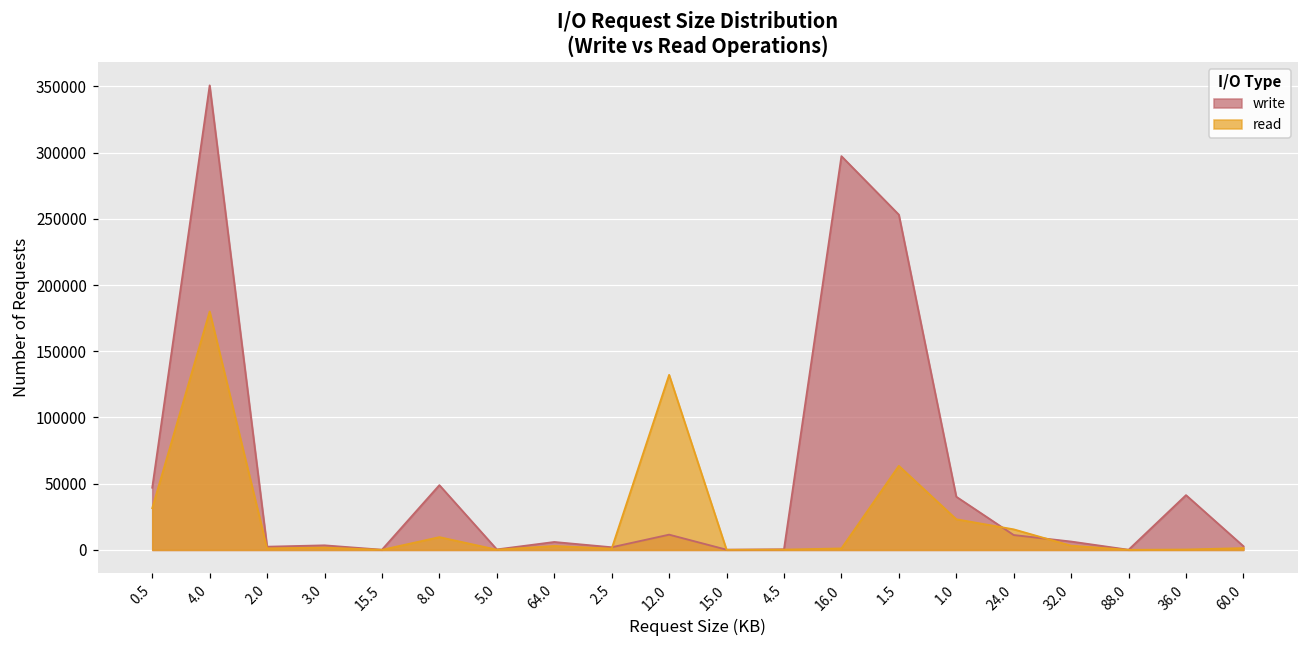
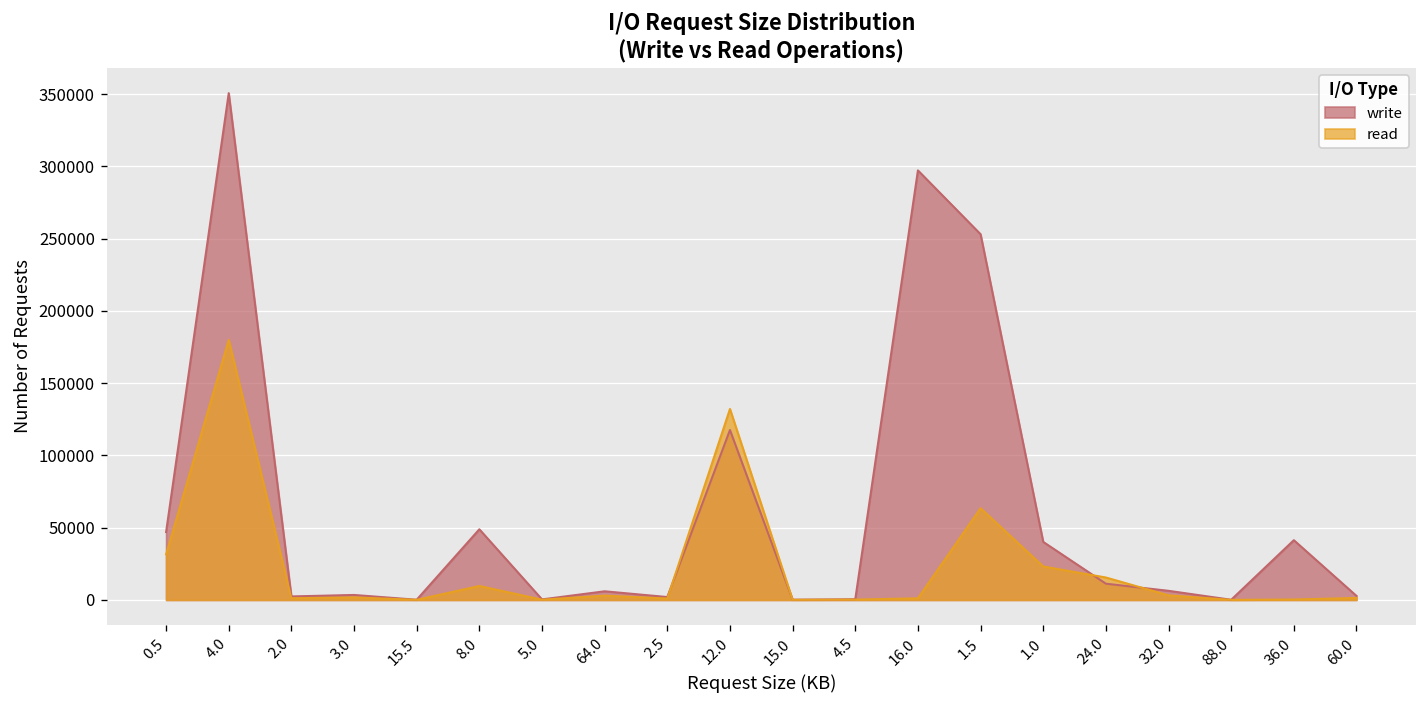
  {
    "write": {
      "0.5": 47000,
      "4.0": 351000,
      "8.0": 49000,
      "64.0": 6000,
-     "12.0": 12000,
+     "12.0": 118000,
      "16.0": 297000,
      "1.5": 253000,
      "1.0": 40000,
      "24.0": 11000,
      "32.0": 6000,
      "36.0": 41000
    },
    "read": {
      "0.5": 32000,
      "4.0": 180000,
      "8.0": 10000,
      "64.0": 3000,
      "12.0": 132000,
      "16.0": 1000,
      "1.5": 63000,
      "1.0": 23000,
      "24.0": 16000,
      "32.0": 3000,
      "36.0": 0
    }
  }
